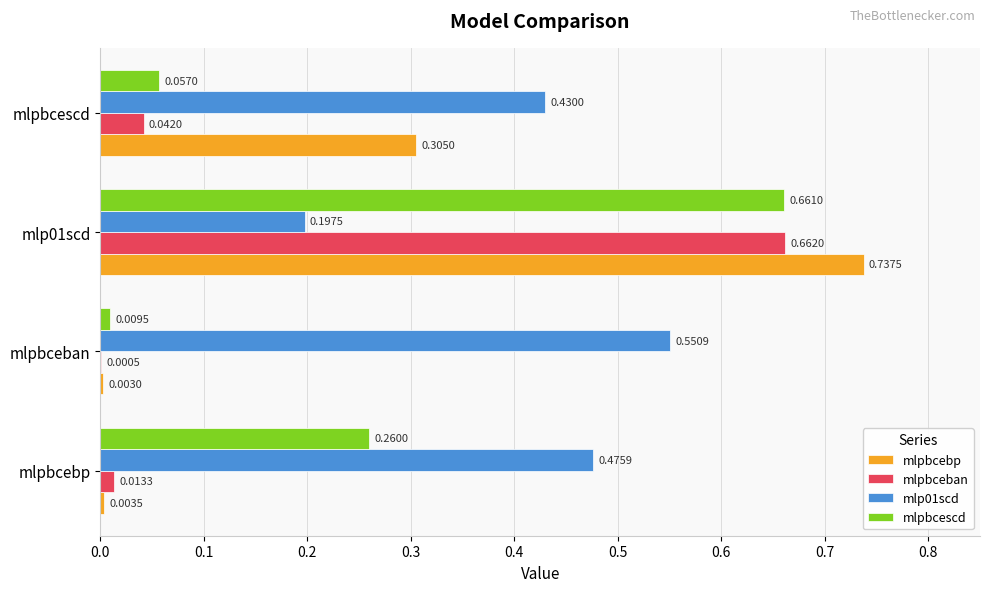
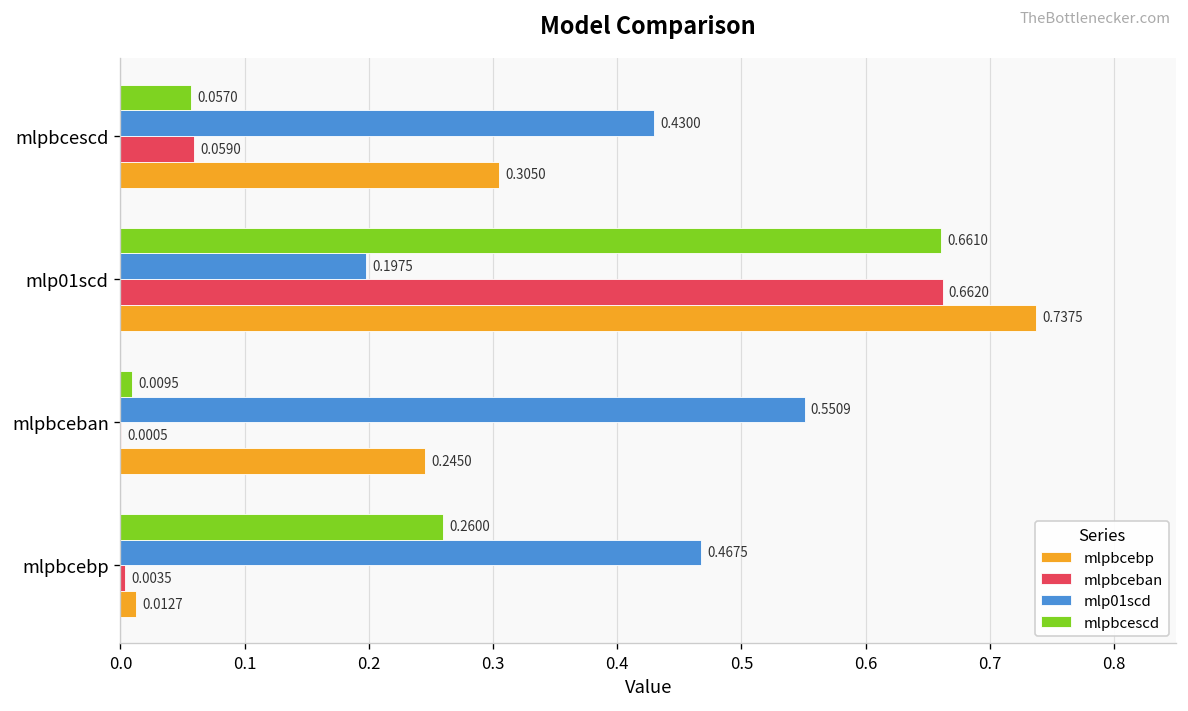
  {
    "mlpbcebp": {
      "mlpbcescd": 0.3050,
      "mlp01scd": 0.7375,
-     "mlpbceban": 0.0030,
-     "mlpbcebp": 0.0035
+     "mlpbceban": 0.2450,
+     "mlpbcebp": 0.0127
    },
    "mlpbceban": {
-     "mlpbcescd": 0.0420,
+     "mlpbcescd": 0.0590,
      "mlp01scd": 0.6620,
      "mlpbceban": 0.0005,
-     "mlpbcebp": 0.0133
+     "mlpbcebp": 0.0035
    },
    "mlp01scd": {
      "mlpbcescd": 0.4300,
      "mlp01scd": 0.1975,
      "mlpbceban": 0.5509,
-     "mlpbcebp": 0.4759
+     "mlpbcebp": 0.4675
    },
    "mlpbcescd": {
      "mlpbcescd": 0.0570,
      "mlp01scd": 0.6610,
      "mlpbceban": 0.0095,
      "mlpbcebp": 0.2600
    }
  }
